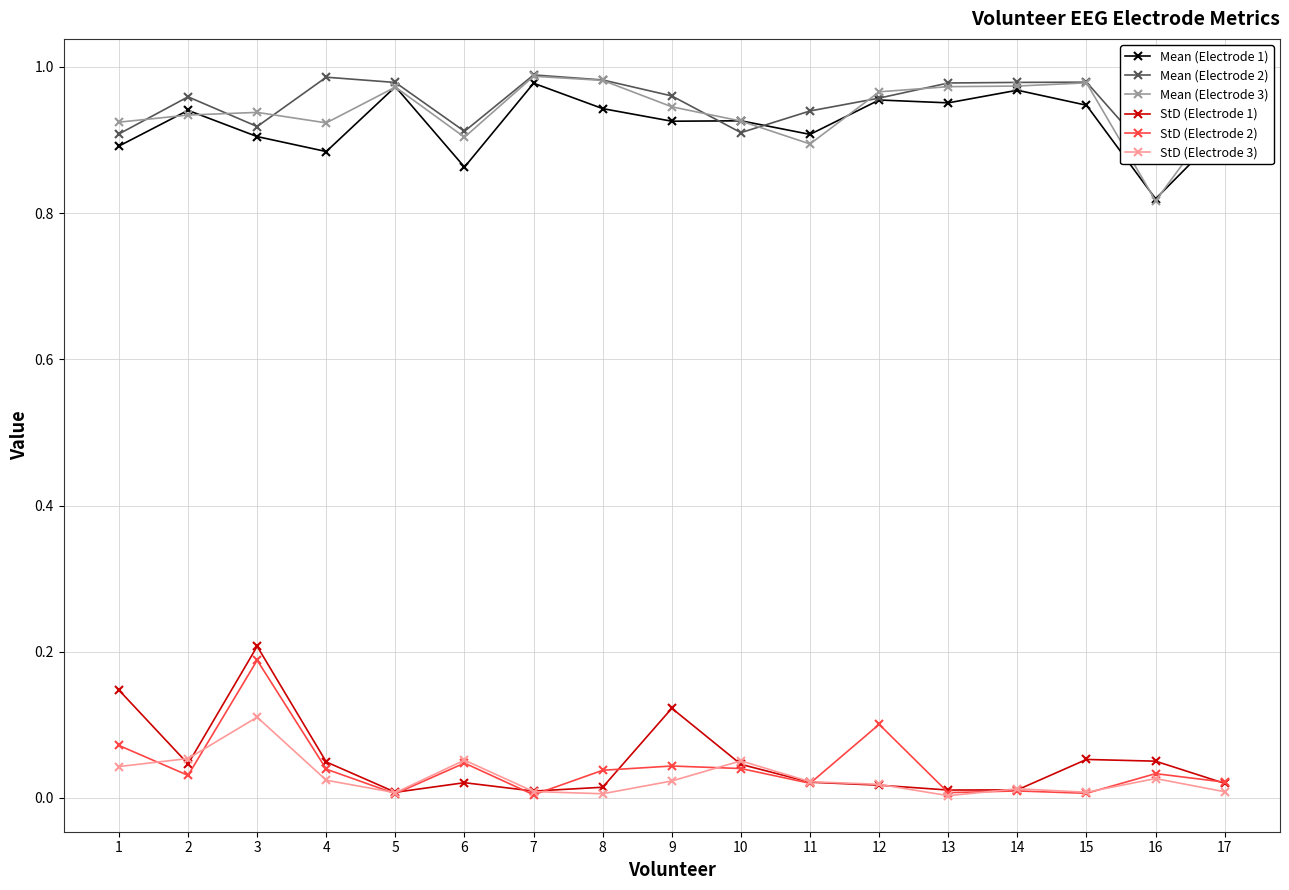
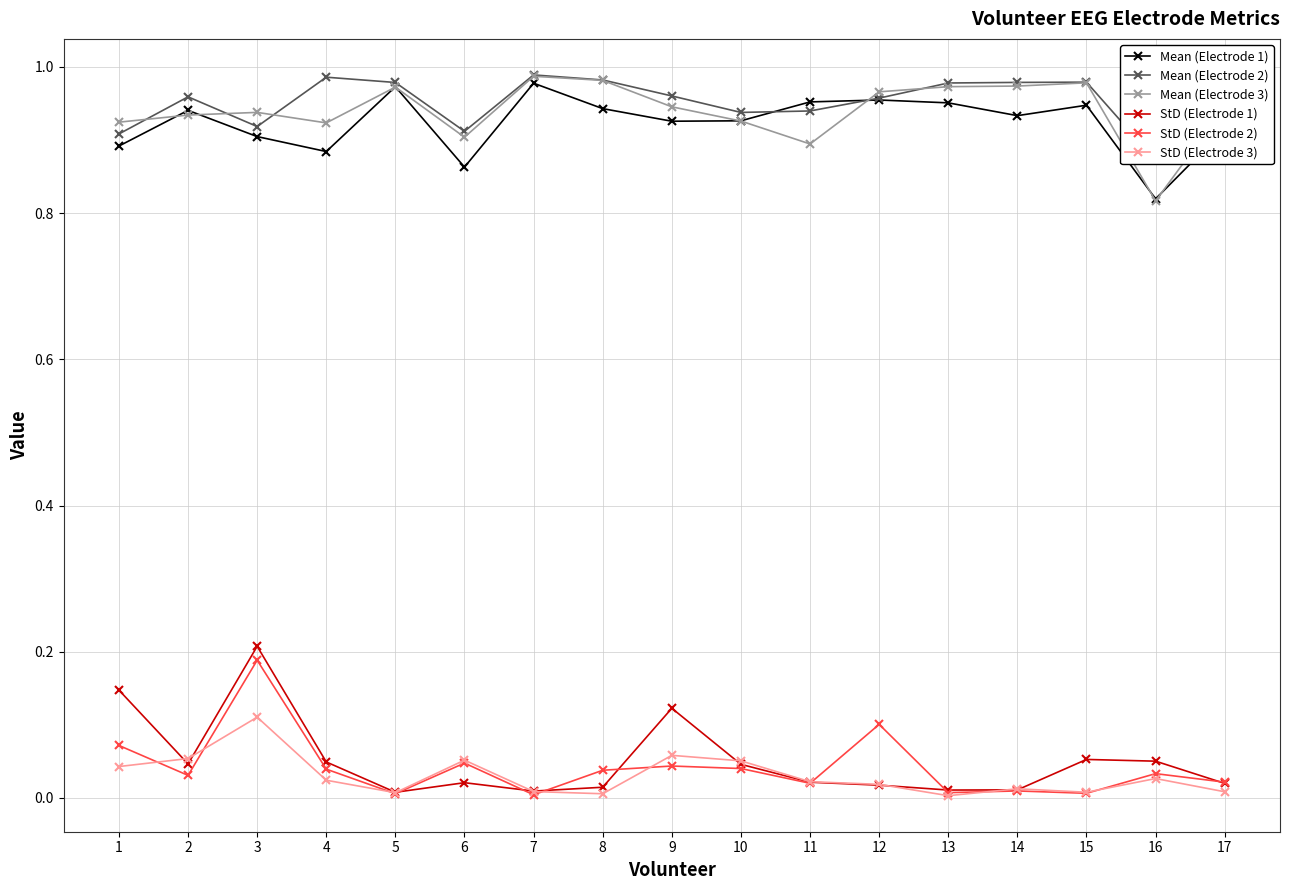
  {
    "Mean (Electrode 1)": {
      "1": 0.89,
      "2": 0.94,
      "3": 0.90,
      "4": 0.88,
      "6": 0.86,
      "7": 0.98,
      "8": 0.94,
      "9": 0.93,
-     "11": 0.91,
+     "11": 0.95,
      "13": 0.95,
-     "14": 0.97,
+     "14": 0.93,
      "15": 0.95
    },
    "Mean (Electrode 2)": {
      "1": 0.91,
      "2": 0.96,
      "3": 0.92,
      "4": 0.99,
      "5": 0.98,
      "6": 0.91,
      "9": 0.96,
-     "10": 0.91,
+     "10": 0.94,
      "11": 0.94,
      "13": 0.98,
      "14": 0.98
    },
    "Mean (Electrode 3)": {
      "1": 0.92,
      "2": 0.93,
      "3": 0.94,
      "4": 0.92,
      "6": 0.90,
      "9": 0.95,
      "11": 0.89,
      "12": 0.97,
      "13": 0.97,
      "14": 0.97
    },
    "StD (Electrode 1)": {
      "1": 0.15,
      "2": 0.05,
      "3": 0.21,
      "4": 0.05,
      "6": 0.02,
      "8": 0.01,
      "9": 0.12,
      "10": 0.05,
      "13": 0.01,
      "15": 0.05,
      "16": 0.05
    },
    "StD (Electrode 2)": {
      "1": 0.07,
      "2": 0.03,
      "3": 0.19,
      "4": 0.04,
      "6": 0.05,
      "7": 0.00,
      "8": 0.04,
      "9": 0.04,
      "10": 0.04,
      "12": 0.10,
      "13": 0.01,
      "16": 0.03
    },
    "StD (Electrode 3)": {
      "1": 0.04,
      "2": 0.05,
      "3": 0.11,
      "4": 0.02,
      "6": 0.05,
      "8": 0.01,
-     "9": 0.02,
+     "9": 0.06,
      "10": 0.05,
      "13": 0.00,
      "16": 0.03,
      "17": 0.01
    }
  }
